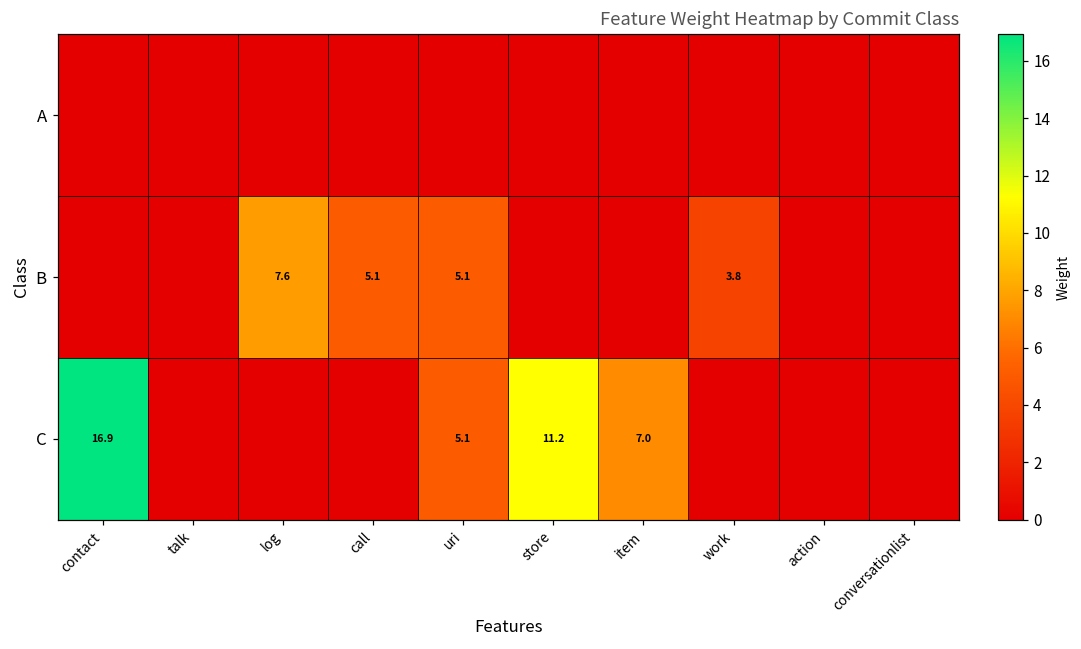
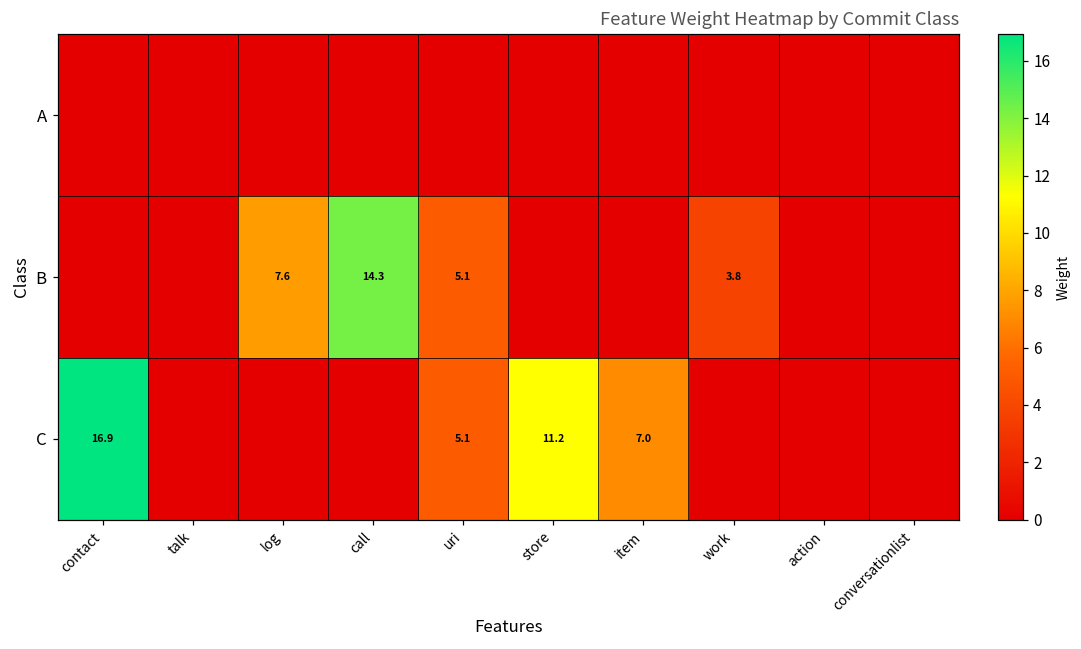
  {
    "B": {
      "log": 7.6,
-     "call": 5.1,
+     "call": 14.3,
      "uri": 5.1,
      "work": 3.8
    },
    "C": {
      "contact": 16.9,
      "uri": 5.1,
      "store": 11.2,
      "item": 7.0
    }
  }
